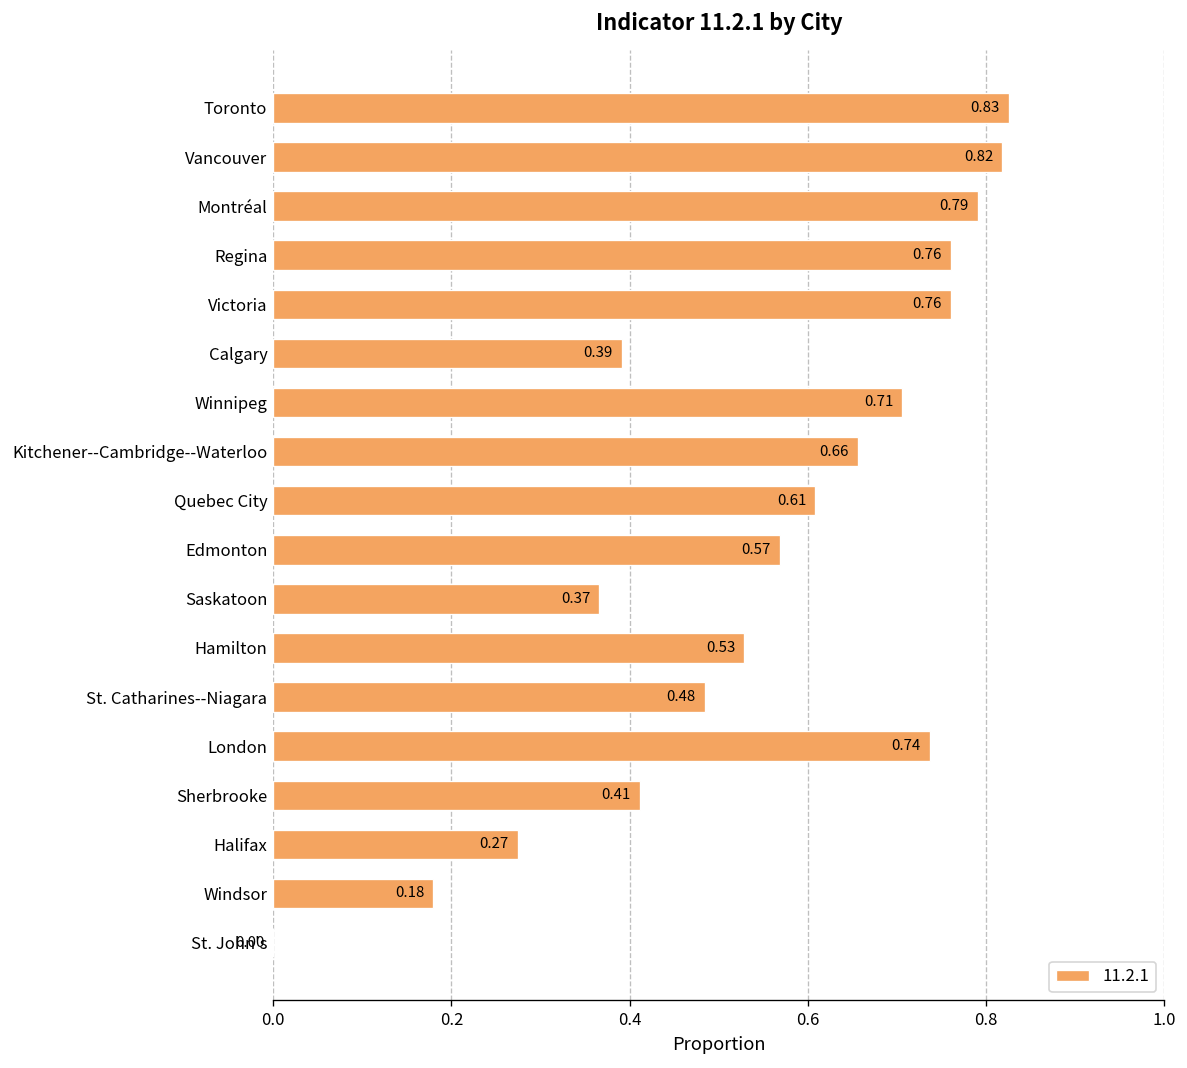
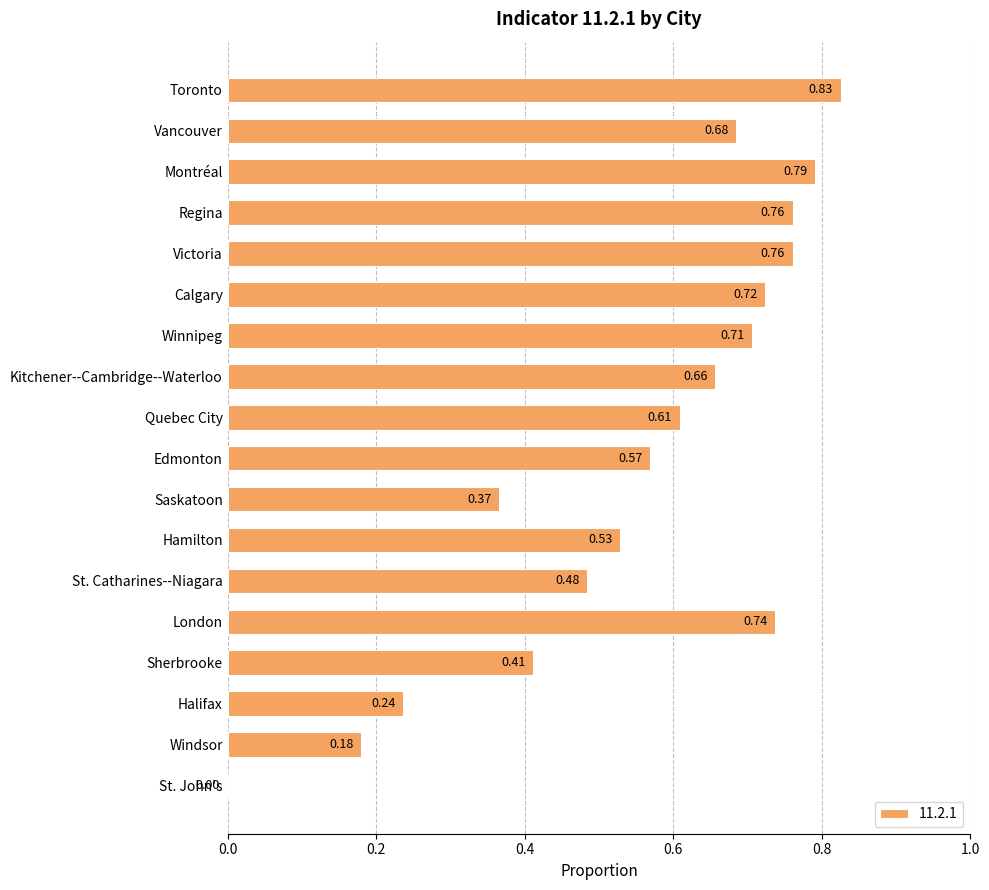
  {
    "Toronto": 0.83,
-   "Vancouver": 0.82,
+   "Vancouver": 0.68,
    "Montréal": 0.79,
    "Regina": 0.76,
    "Victoria": 0.76,
-   "Calgary": 0.39,
+   "Calgary": 0.72,
    "Winnipeg": 0.71,
    "Kitchener--Cambridge--Waterloo": 0.66,
    "Quebec City": 0.61,
    "Edmonton": 0.57,
    "Saskatoon": 0.37,
    "Hamilton": 0.53,
    "St. Catharines--Niagara": 0.48,
    "London": 0.74,
    "Sherbrooke": 0.41,
-   "Halifax": 0.27,
+   "Halifax": 0.24,
    "Windsor": 0.18,
    "St. John's": 0.00
  }
